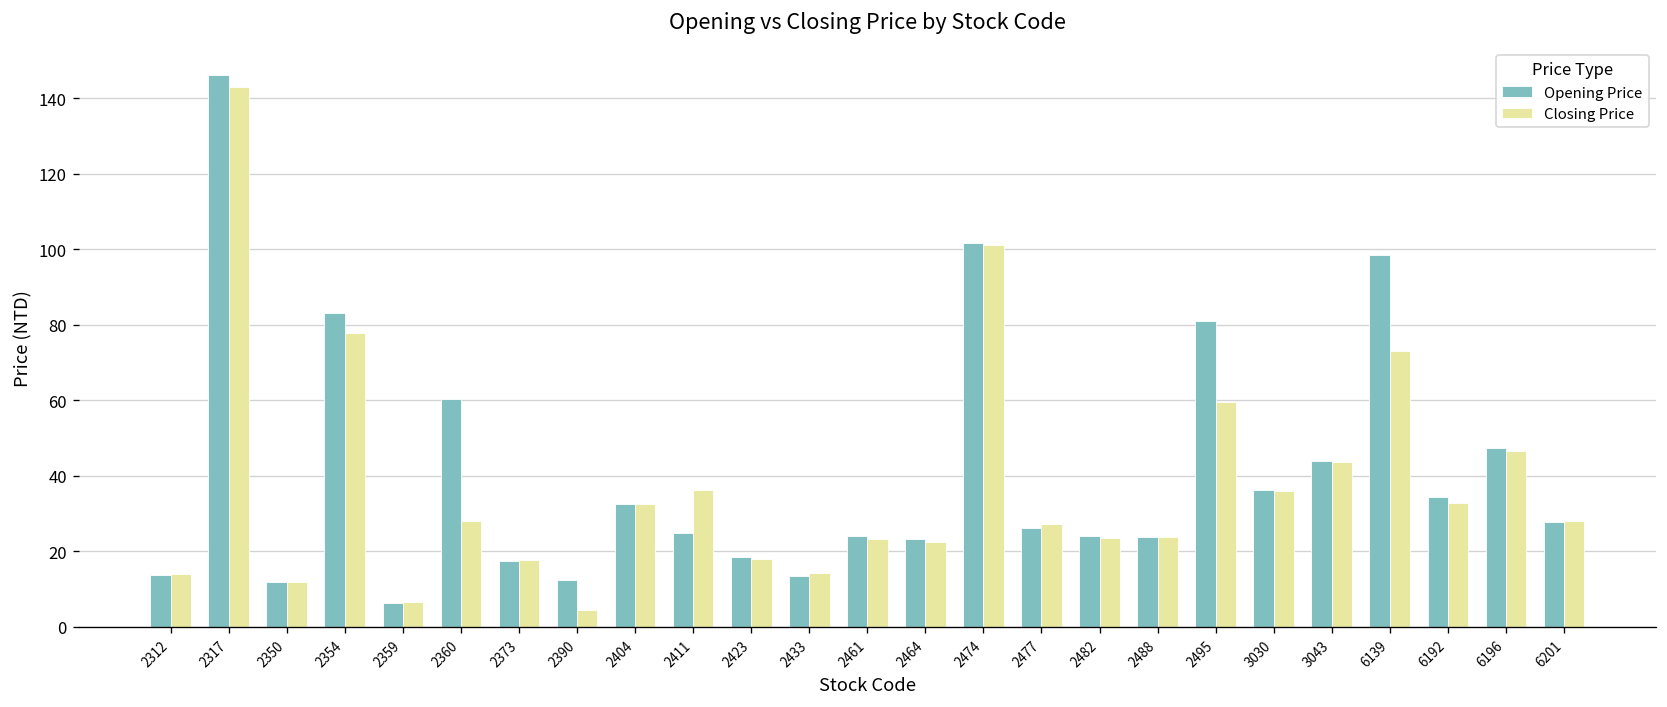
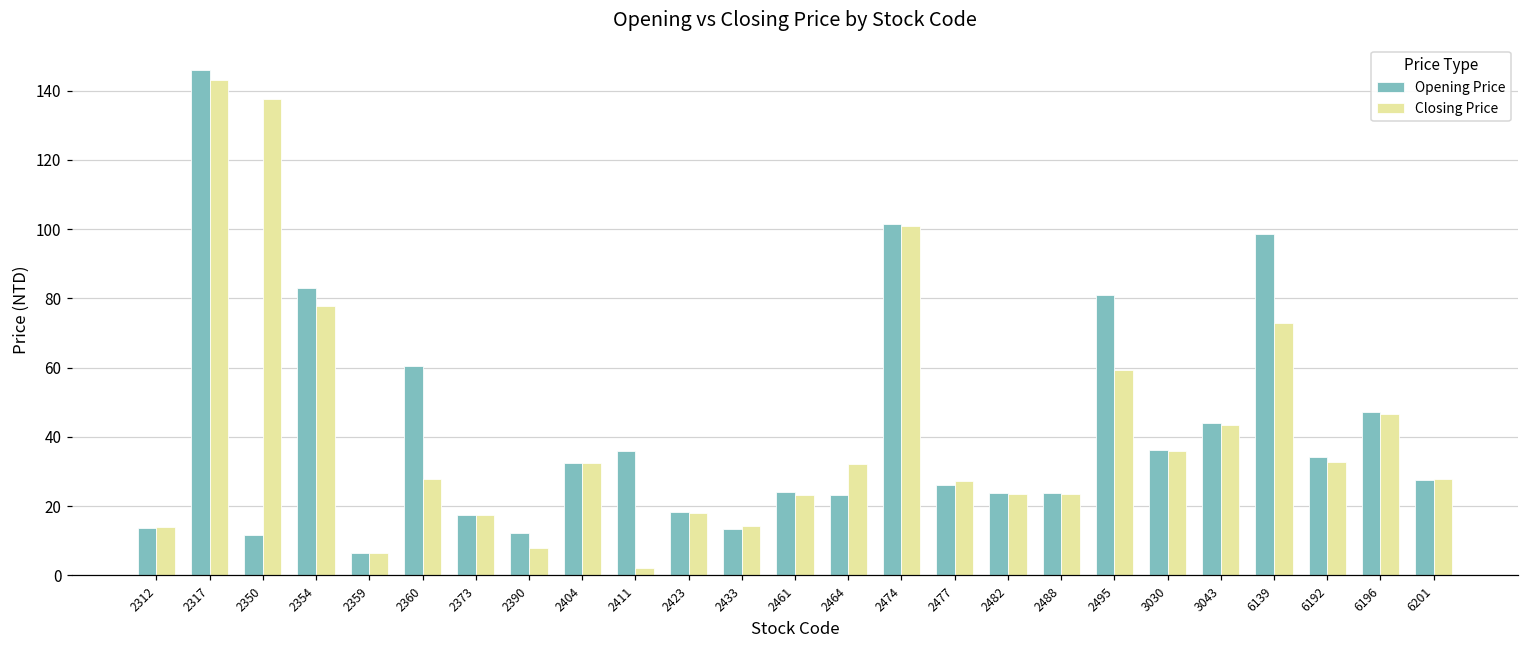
  {
    "Opening Price": {
      "2312": 14,
      "2317": 146,
      "2350": 12,
      "2354": 83,
      "2359": 6,
      "2360": 60,
      "2373": 17,
      "2390": 12,
      "2404": 33,
-     "2411": 25,
+     "2411": 36,
      "2423": 18,
      "2433": 14,
      "2461": 24,
      "2464": 23,
      "2474": 102,
      "2477": 26,
      "2482": 24,
      "2488": 24,
      "2495": 81,
      "3030": 36,
      "3043": 44,
      "6139": 99,
      "6192": 34,
      "6196": 47,
      "6201": 28
    },
    "Closing Price": {
      "2312": 14,
      "2317": 143,
-     "2350": 12,
+     "2350": 138,
      "2354": 78,
      "2359": 7,
      "2360": 28,
      "2373": 18,
-     "2390": 4,
+     "2390": 8,
      "2404": 33,
-     "2411": 36,
+     "2411": 2,
      "2423": 18,
      "2433": 14,
      "2461": 23,
-     "2464": 23,
+     "2464": 32,
      "2474": 101,
      "2477": 27,
      "2482": 24,
      "2488": 24,
      "2495": 59,
      "3030": 36,
      "3043": 44,
      "6139": 73,
      "6192": 33,
      "6196": 47,
      "6201": 28
    }
  }
